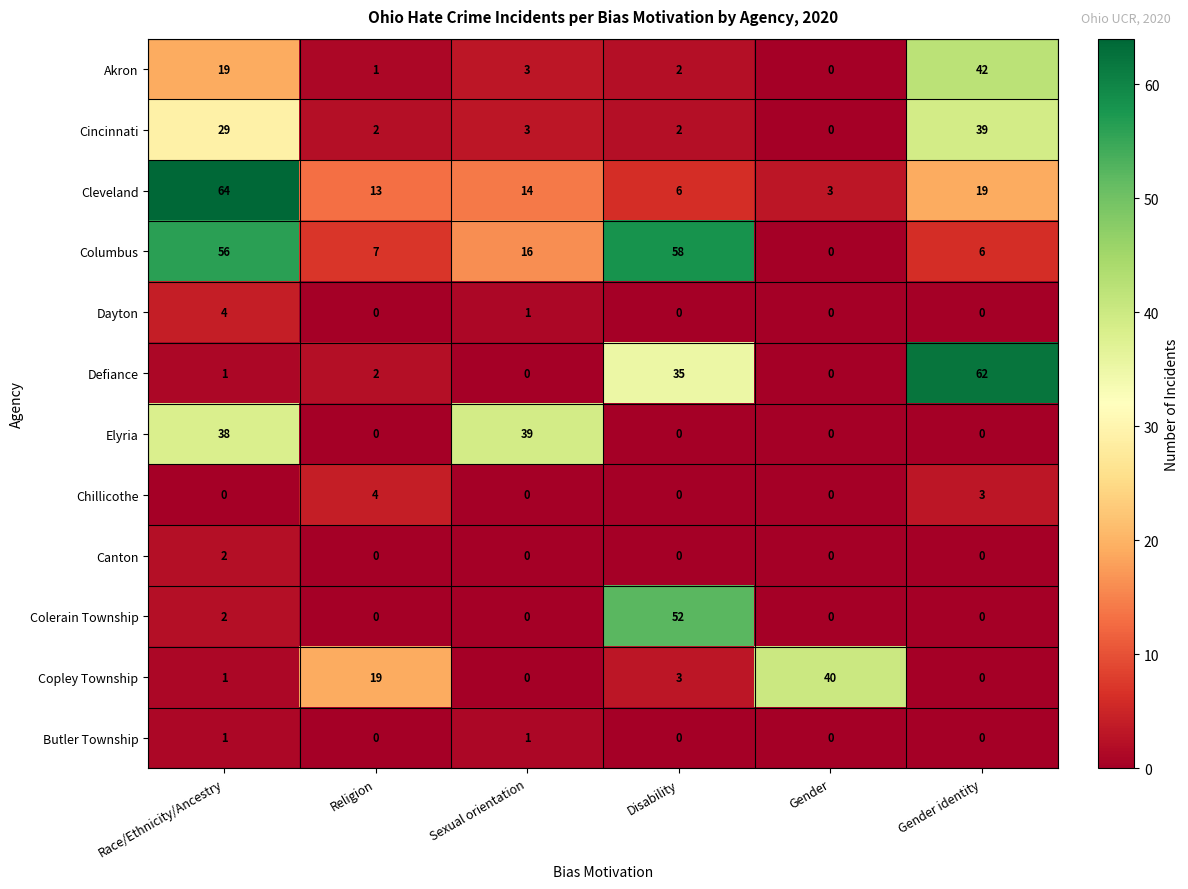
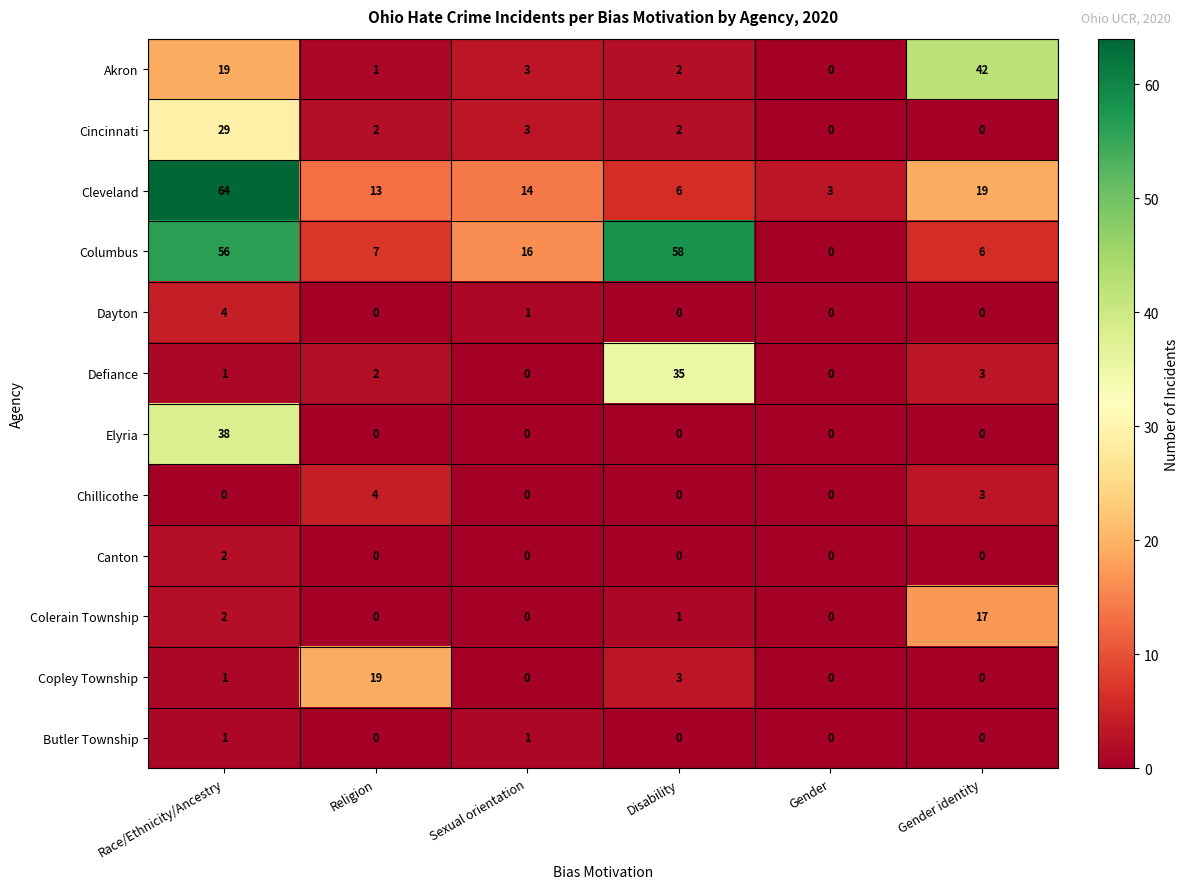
  {
    "Akron": {
      "Race/Ethnicity/Ancestry": 19,
      "Religion": 1,
      "Sexual orientation": 3,
      "Disability": 2,
      "Gender": 0,
      "Gender identity": 42
    },
    "Cincinnati": {
      "Race/Ethnicity/Ancestry": 29,
      "Religion": 2,
      "Sexual orientation": 3,
      "Disability": 2,
      "Gender": 0,
-     "Gender identity": 39
+     "Gender identity": 0
    },
    "Cleveland": {
      "Race/Ethnicity/Ancestry": 64,
      "Religion": 13,
      "Sexual orientation": 14,
      "Disability": 6,
      "Gender": 3,
      "Gender identity": 19
    },
    "Columbus": {
      "Race/Ethnicity/Ancestry": 56,
      "Religion": 7,
      "Sexual orientation": 16,
      "Disability": 58,
      "Gender": 0,
      "Gender identity": 6
    },
    "Dayton": {
      "Race/Ethnicity/Ancestry": 4,
      "Religion": 0,
      "Sexual orientation": 1,
      "Disability": 0,
      "Gender": 0,
      "Gender identity": 0
    },
    "Defiance": {
      "Race/Ethnicity/Ancestry": 1,
      "Religion": 2,
      "Sexual orientation": 0,
      "Disability": 35,
      "Gender": 0,
-     "Gender identity": 62
+     "Gender identity": 3
    },
    "Elyria": {
      "Race/Ethnicity/Ancestry": 38,
      "Religion": 0,
-     "Sexual orientation": 39,
+     "Sexual orientation": 0,
      "Disability": 0,
      "Gender": 0,
      "Gender identity": 0
    },
    "Chillicothe": {
      "Race/Ethnicity/Ancestry": 0,
      "Religion": 4,
      "Sexual orientation": 0,
      "Disability": 0,
      "Gender": 0,
      "Gender identity": 3
    },
    "Canton": {
      "Race/Ethnicity/Ancestry": 2,
      "Religion": 0,
      "Sexual orientation": 0,
      "Disability": 0,
      "Gender": 0,
      "Gender identity": 0
    },
    "Colerain Township": {
      "Race/Ethnicity/Ancestry": 2,
      "Religion": 0,
      "Sexual orientation": 0,
-     "Disability": 52,
+     "Disability": 1,
      "Gender": 0,
-     "Gender identity": 0
+     "Gender identity": 17
    },
    "Copley Township": {
      "Race/Ethnicity/Ancestry": 1,
      "Religion": 19,
      "Sexual orientation": 0,
      "Disability": 3,
-     "Gender": 40,
+     "Gender": 0,
      "Gender identity": 0
    },
    "Butler Township": {
      "Race/Ethnicity/Ancestry": 1,
      "Religion": 0,
      "Sexual orientation": 1,
      "Disability": 0,
      "Gender": 0,
      "Gender identity": 0
    }
  }
